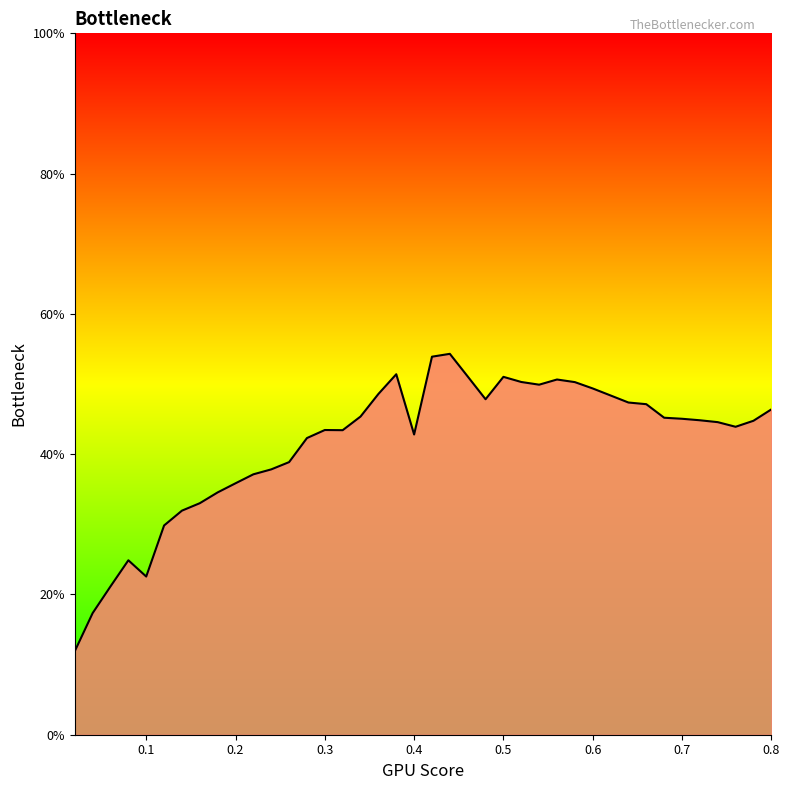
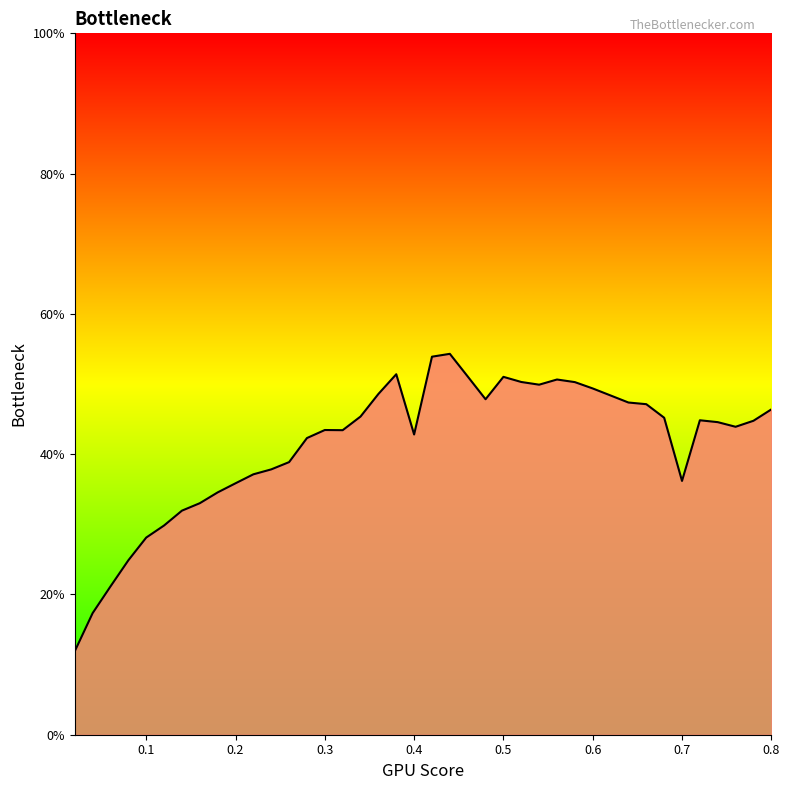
  {
-   "0.1": "23%",
+   "0.1": "28%",
    "0.2": "36%",
    "0.3": "43%",
    "0.4": "43%",
    "0.5": "51%",
    "0.6": "49%",
-   "0.7": "45%",
+   "0.7": "36%",
    "0.8": "46%"
  }
